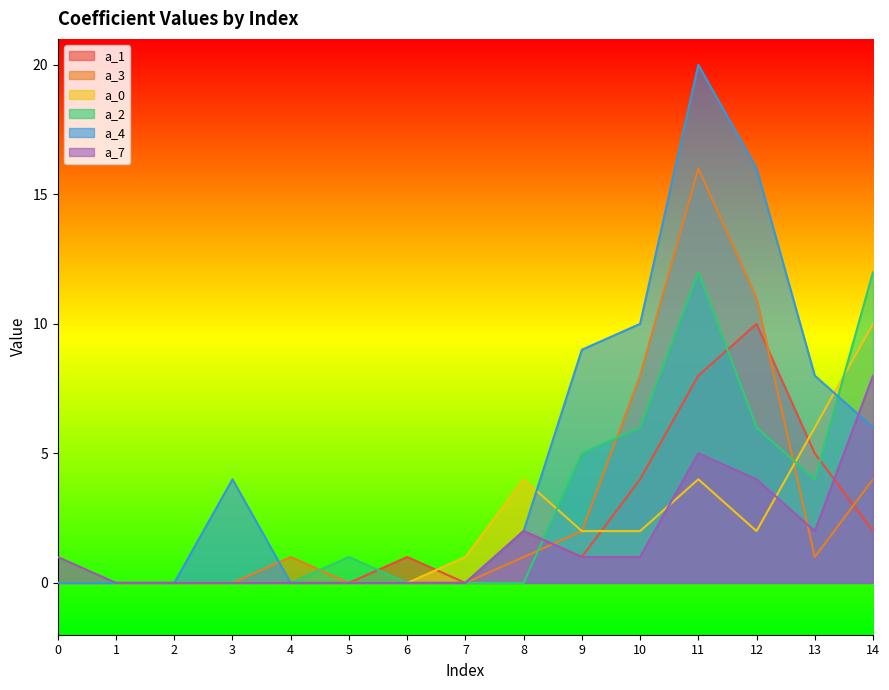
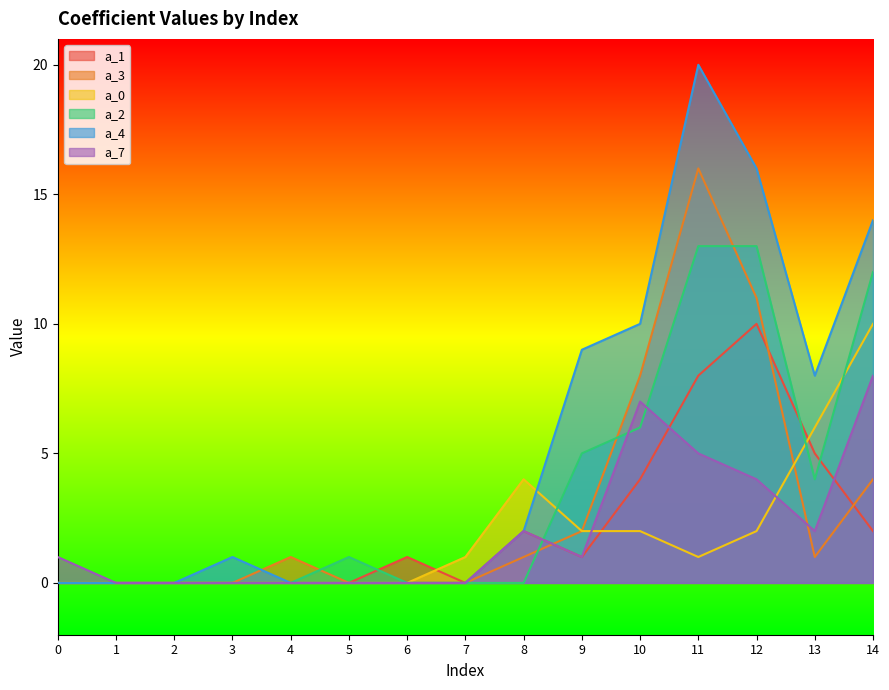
  {
    "a_0": {
      "7": 1,
      "8": 4,
      "10": 2,
-     "11": 4,
+     "11": 1,
      "12": 2,
      "13": 6,
      "14": 10
    },
    "a_2": {
      "5": 1,
      "8": 0,
      "9": 5,
      "10": 6,
-     "11": 12,
-     "12": 6,
+     "11": 13,
+     "12": 13,
      "13": 4,
      "14": 12
    },
    "a_4": {
-     "3": 4,
+     "3": 1,
      "9": 9,
      "10": 10,
      "11": 20,
      "12": 16,
      "13": 8,
-     "14": 6
+     "14": 14
    },
    "a_7": {
      "0": 1,
-     "10": 1,
+     "10": 7,
      "11": 5,
      "12": 4,
      "13": 2,
      "14": 8
    }
  }
